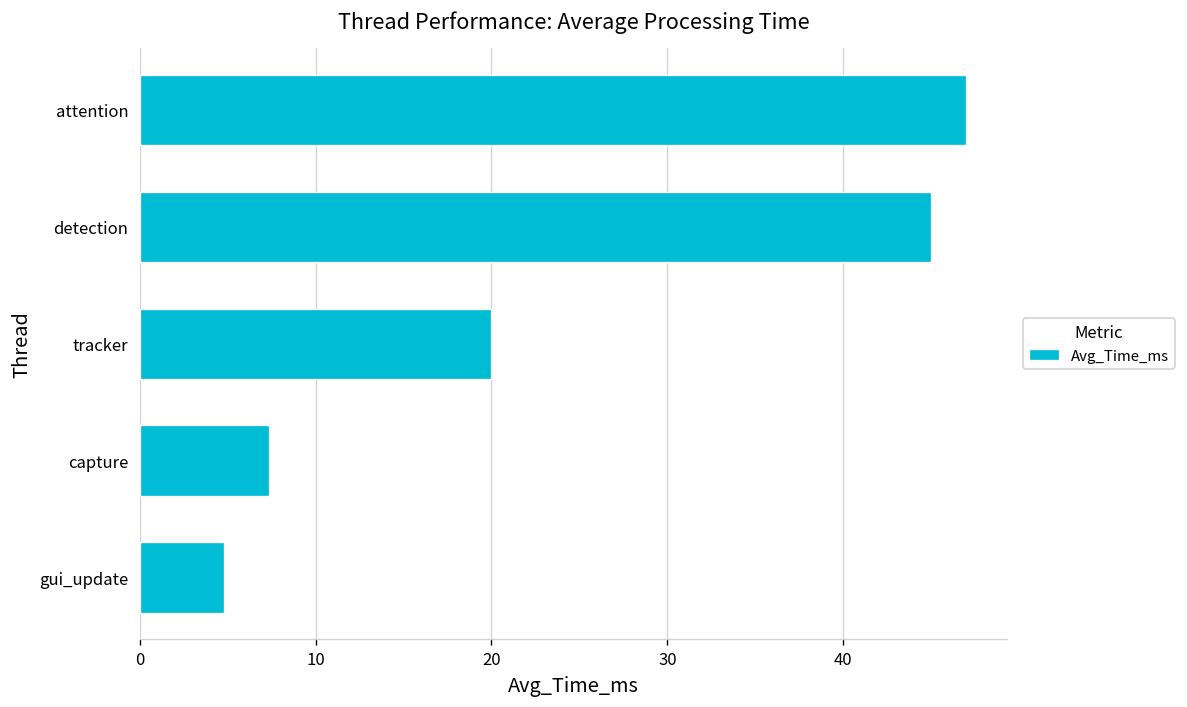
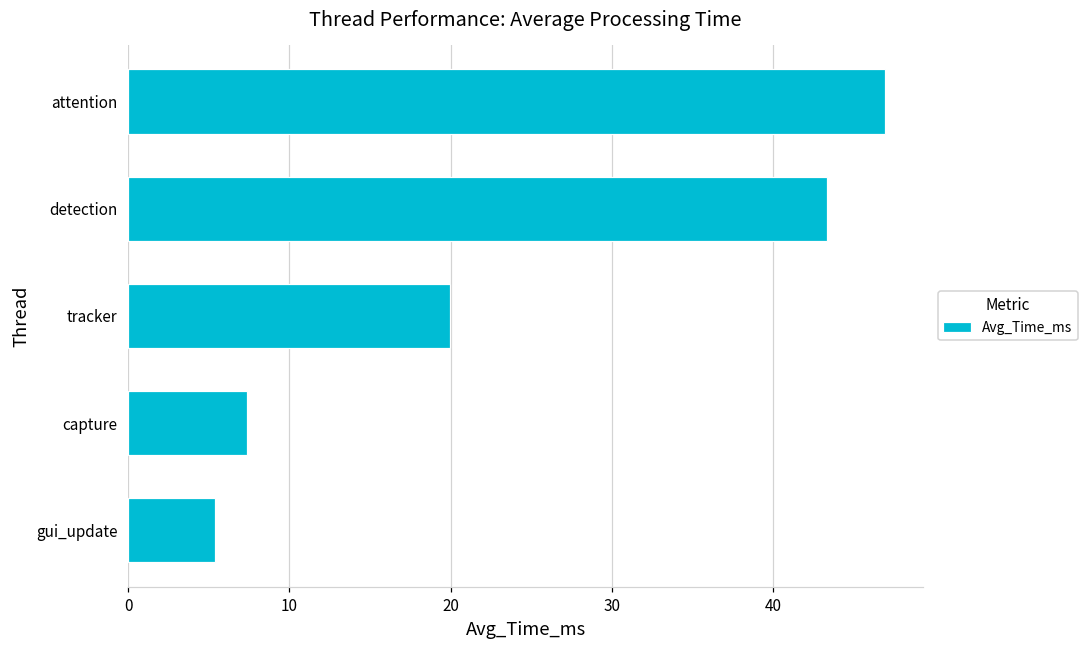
  {
    "attention": 47.0,
-   "detection": 45.0,
+   "detection": 43.4,
    "tracker": 20.0,
    "capture": 7.4,
-   "gui_update": 4.8
+   "gui_update": 5.4
  }
